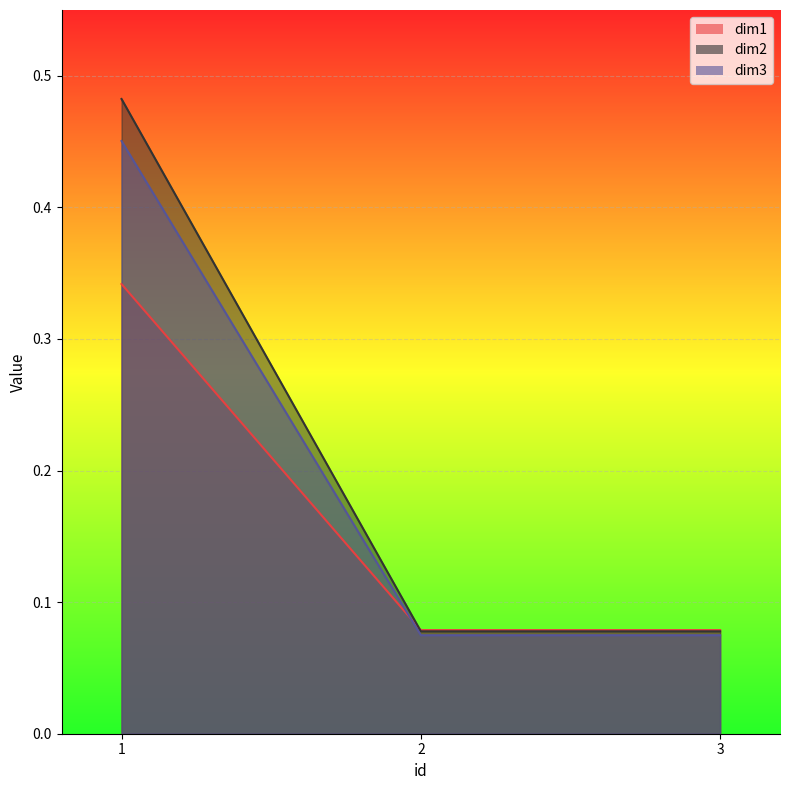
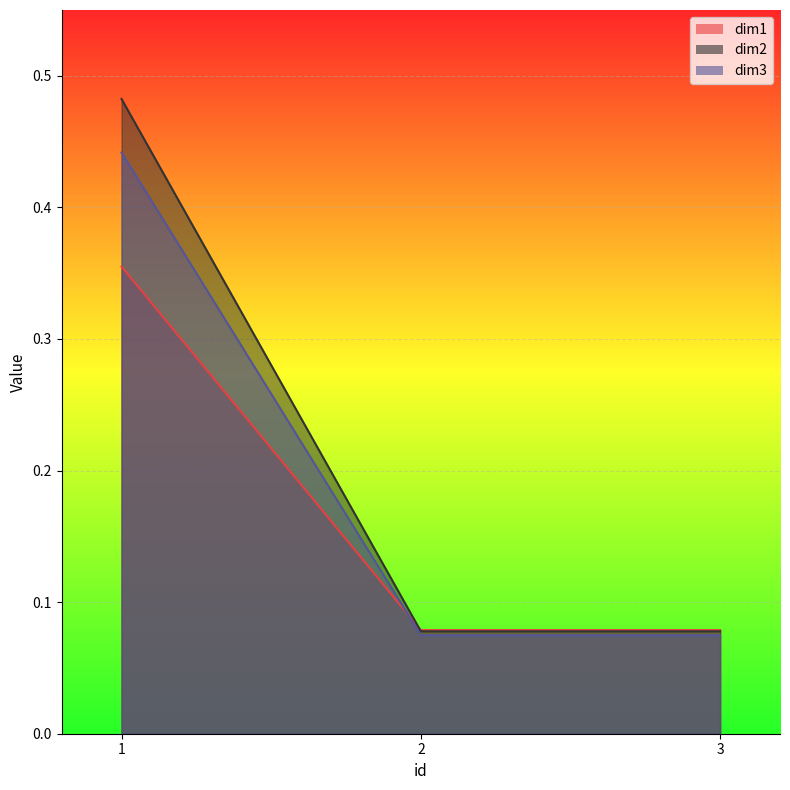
  {
    "dim1": {
-     "1": 0.342
+     "1": 0.355
    },
    "dim2": {
      "1": 0.482
    },
    "dim3": {
-     "1": 0.450,
+     "1": 0.442,
      "2": 0.075,
      "3": 0.075
    }
  }
